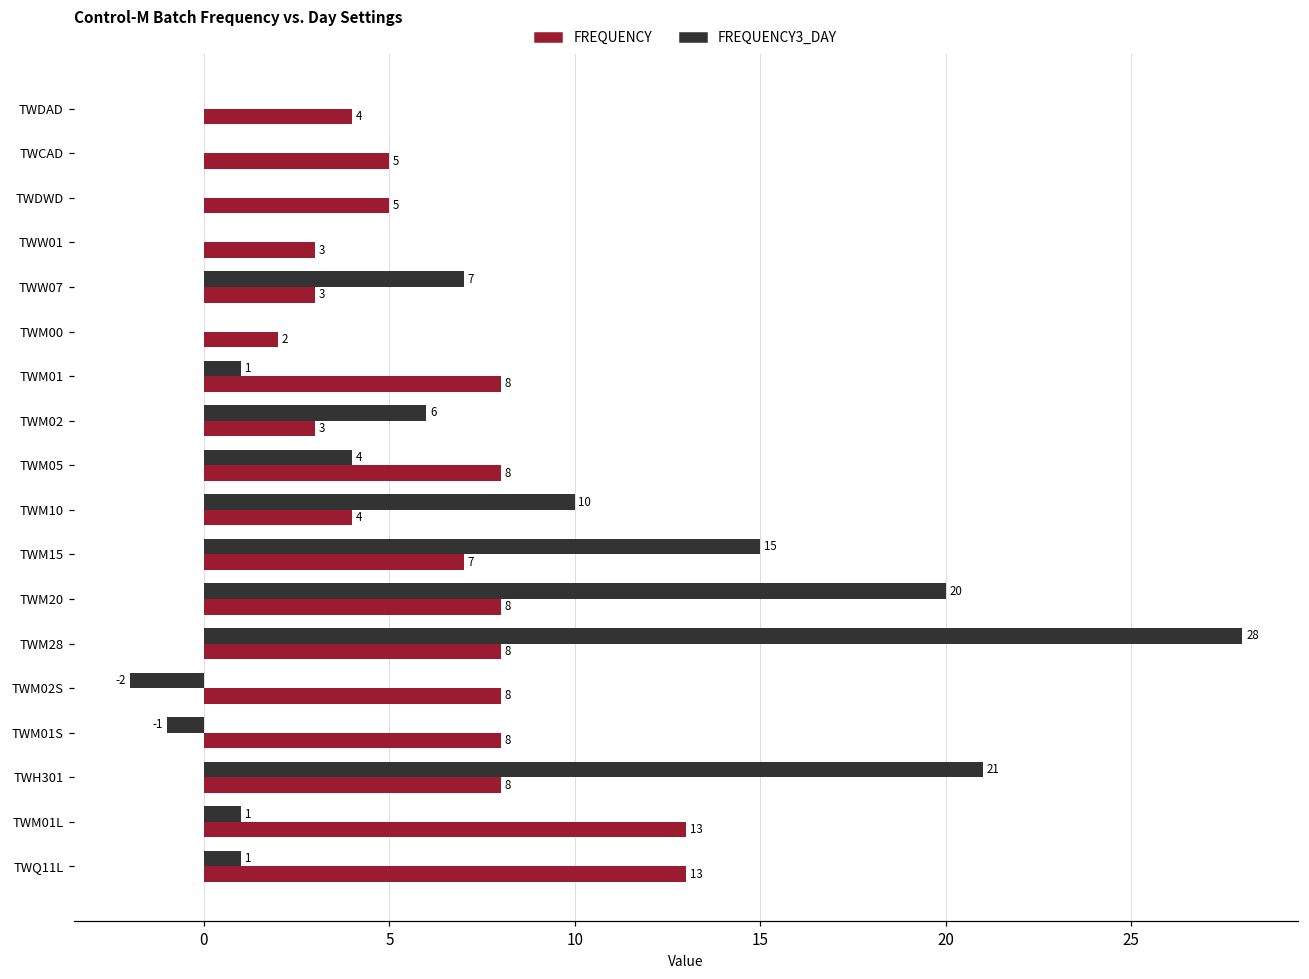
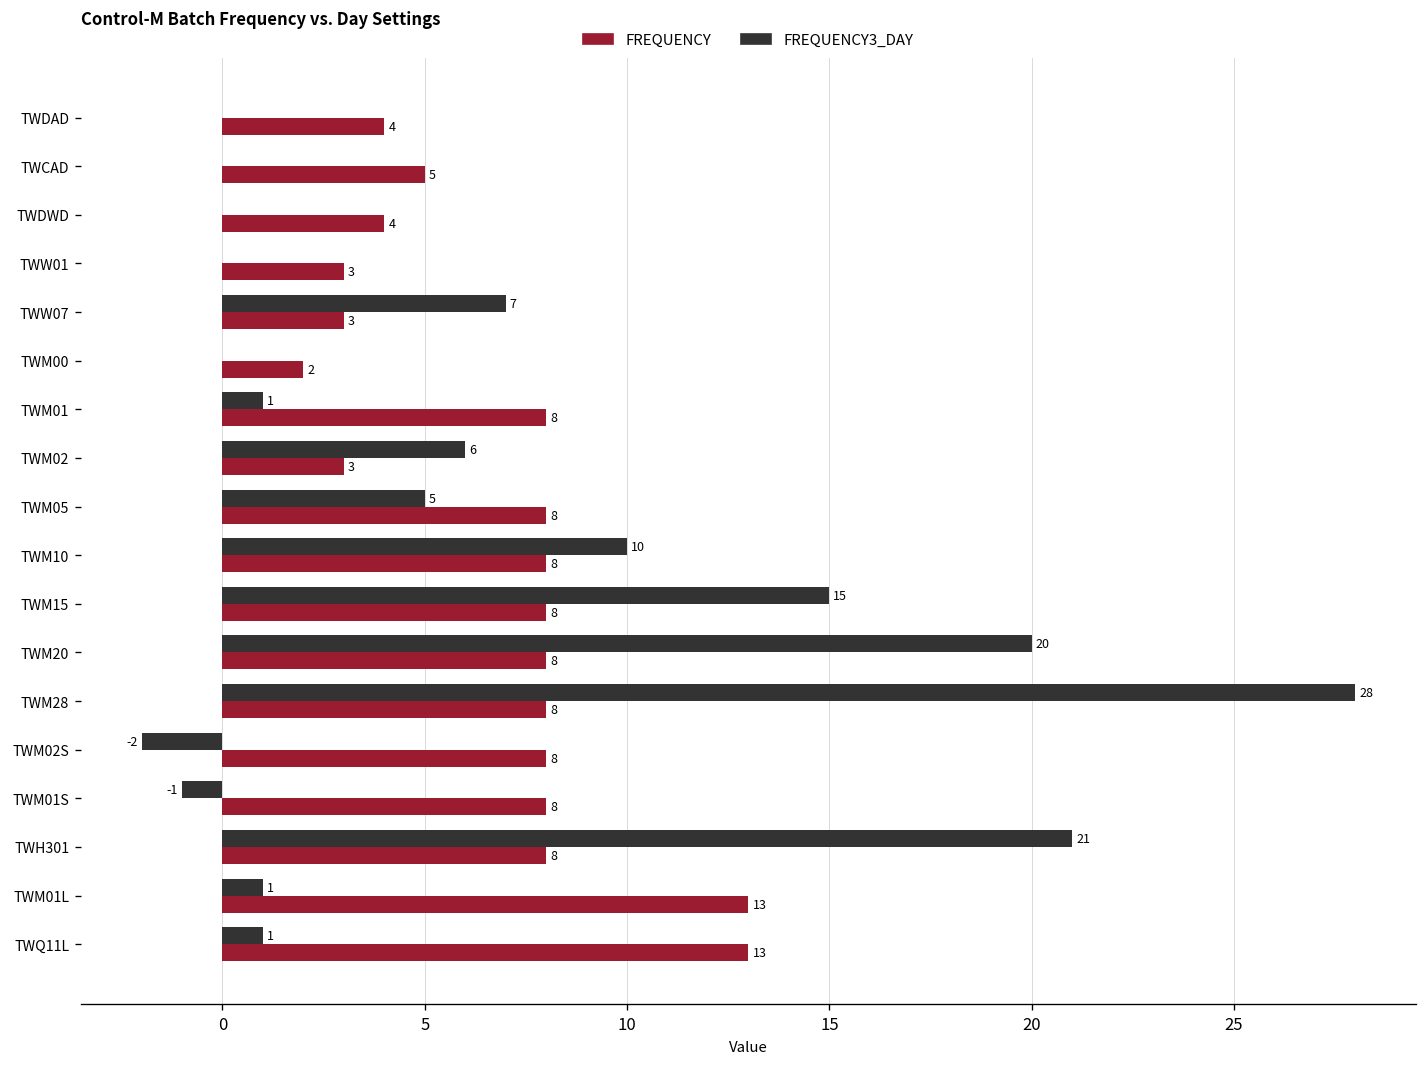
  {
    "FREQUENCY": {
      "TWDAD": 4,
      "TWCAD": 5,
-     "TWDWD": 5,
+     "TWDWD": 4,
      "TWW01": 3,
      "TWW07": 3,
      "TWM00": 2,
      "TWM01": 8,
      "TWM02": 3,
      "TWM05": 8,
-     "TWM10": 4,
-     "TWM15": 7,
+     "TWM10": 8,
+     "TWM15": 8,
      "TWM20": 8,
      "TWM28": 8,
      "TWM02S": 8,
      "TWM01S": 8,
      "TWH301": 8,
      "TWM01L": 13,
      "TWQ11L": 13
    },
    "FREQUENCY3_DAY": {
      "TWW07": 7,
      "TWM01": 1,
      "TWM02": 6,
-     "TWM05": 4,
+     "TWM05": 5,
      "TWM10": 10,
      "TWM15": 15,
      "TWM20": 20,
      "TWM28": 28,
      "TWM02S": -2,
      "TWM01S": -1,
      "TWH301": 21,
      "TWM01L": 1,
      "TWQ11L": 1
    }
  }
